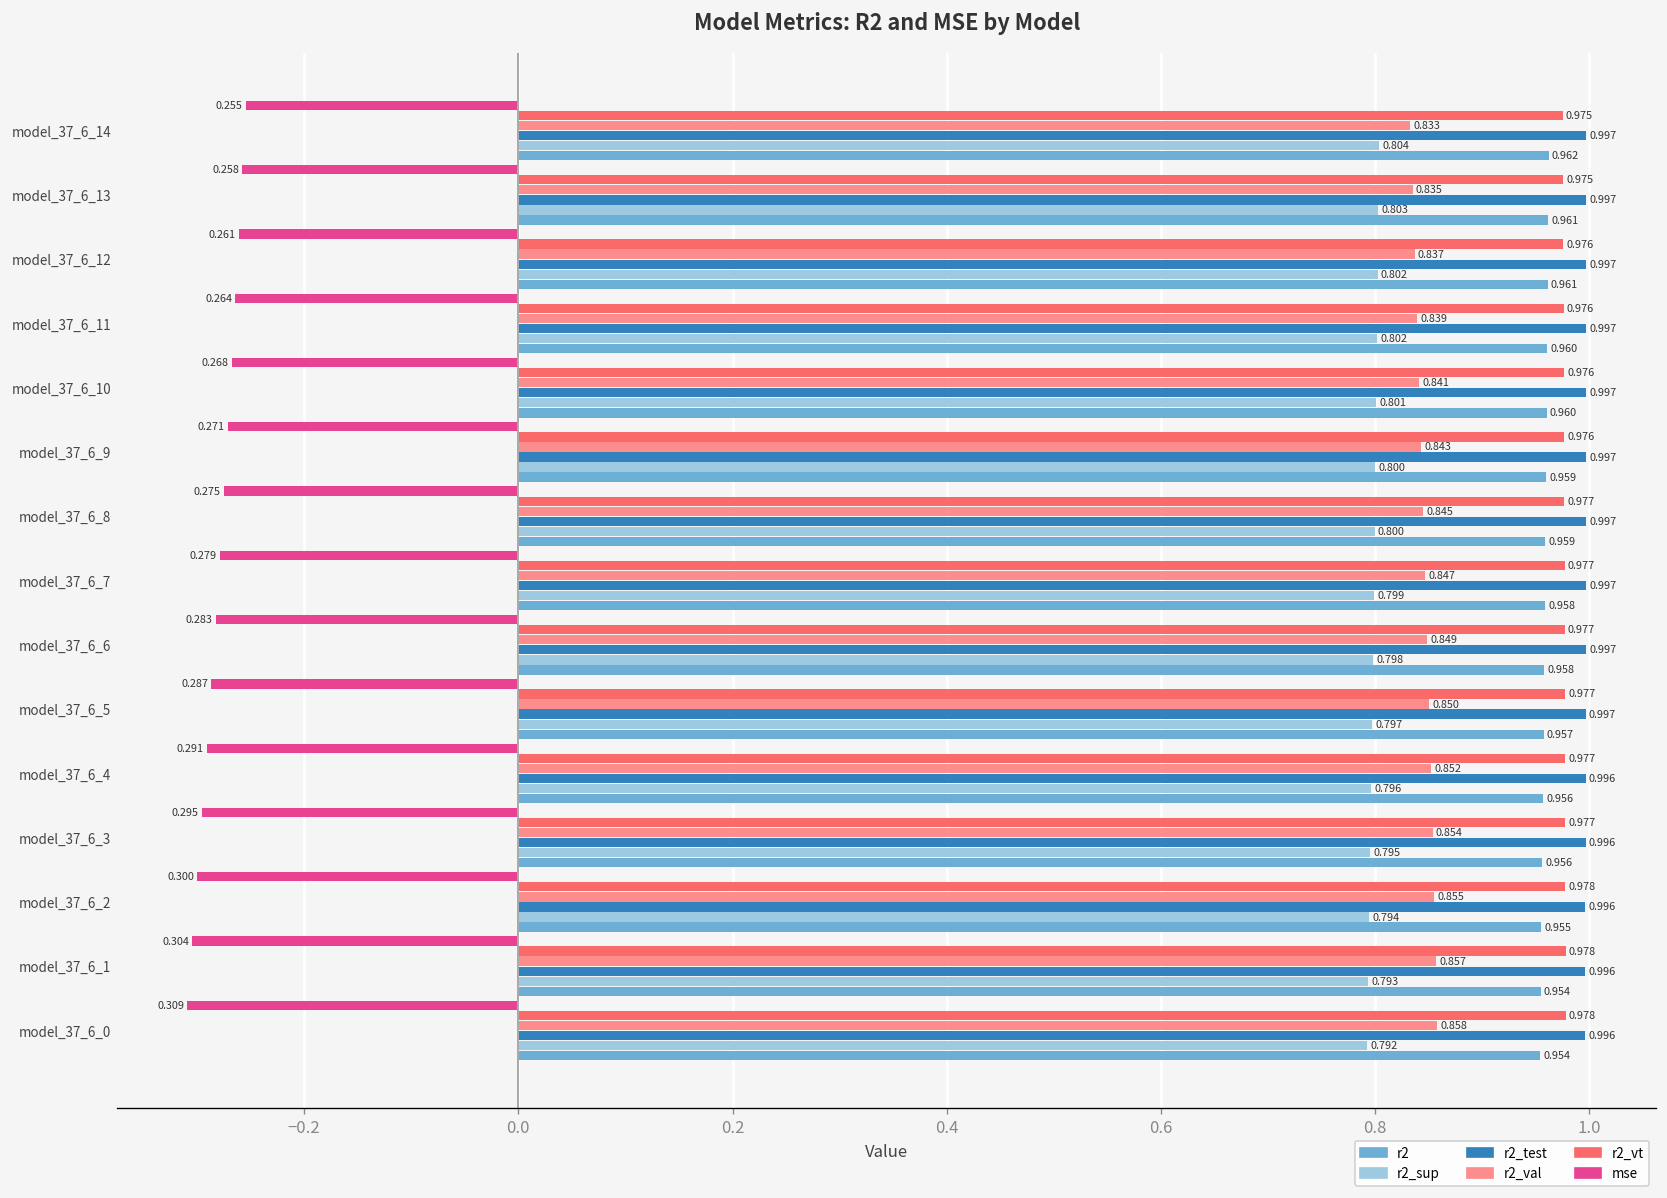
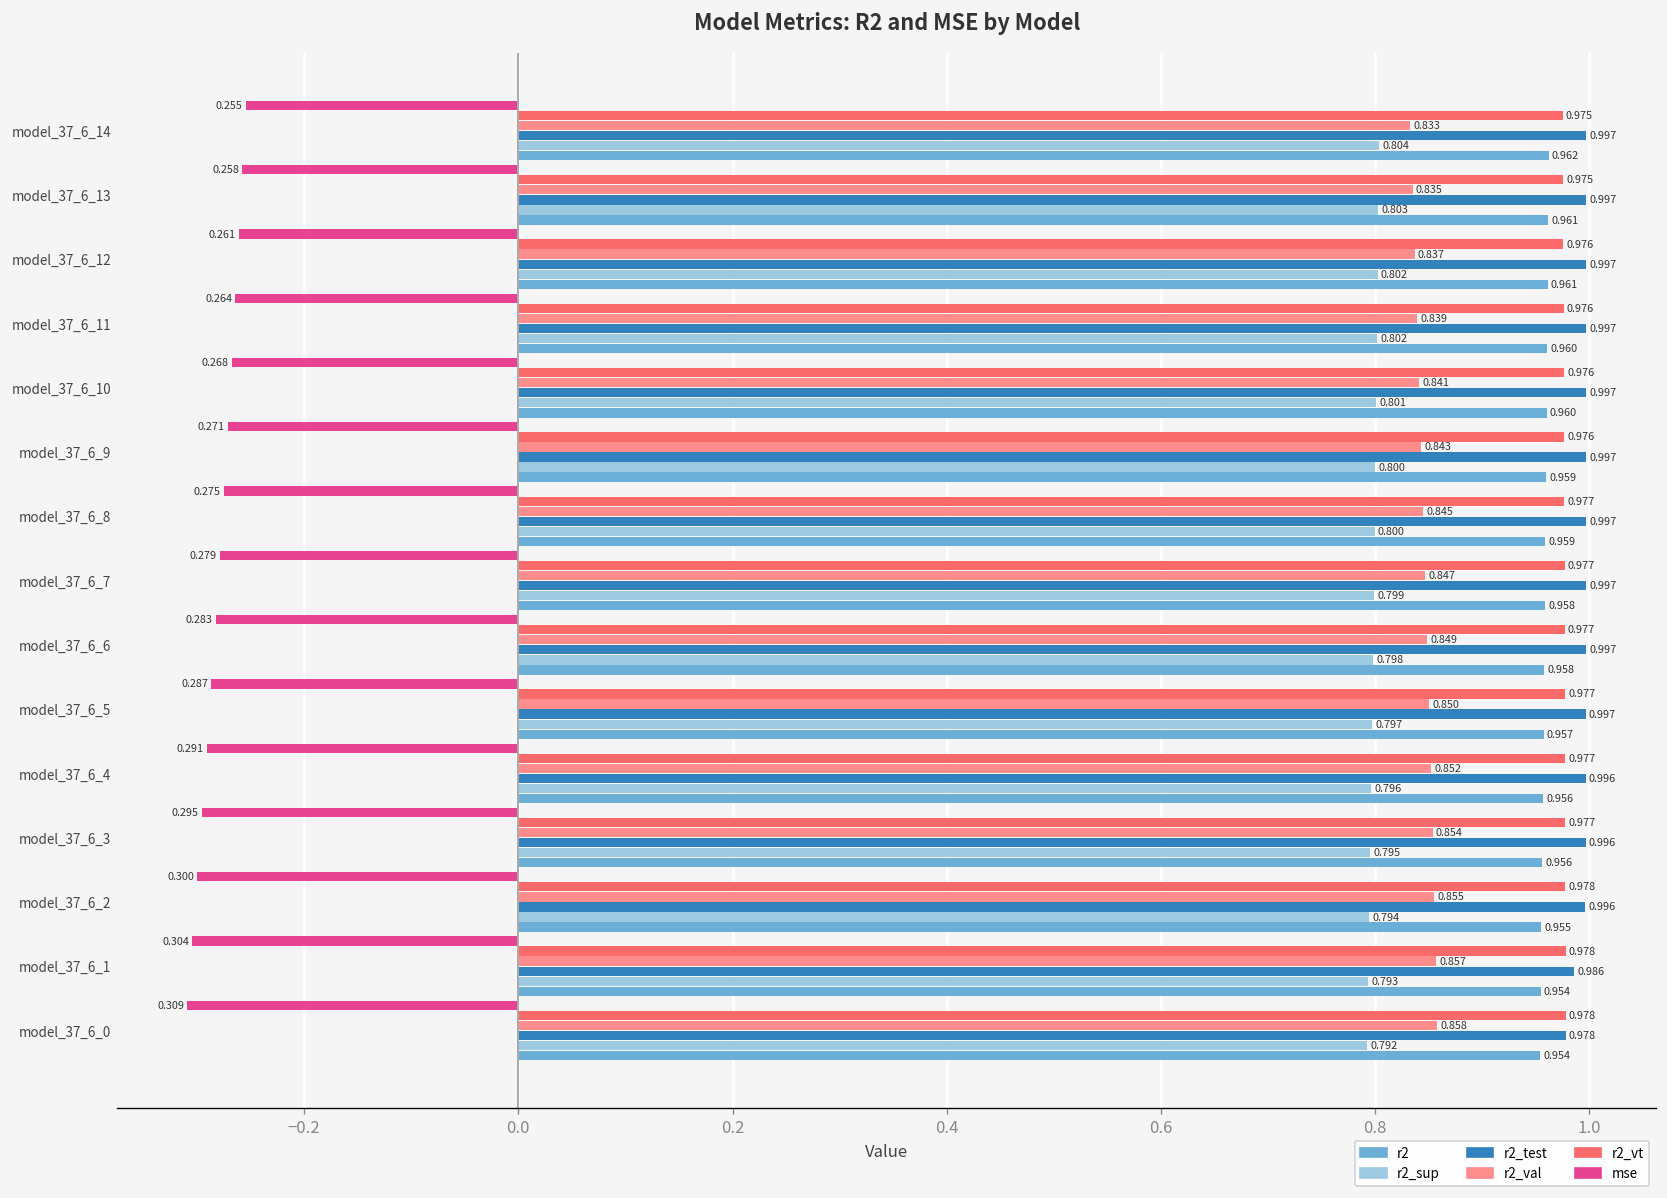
  {
    "r2_test": {
      "model_37_6_14": 0.997,
      "model_37_6_13": 0.997,
      "model_37_6_12": 0.997,
      "model_37_6_11": 0.997,
      "model_37_6_10": 0.997,
      "model_37_6_9": 0.997,
      "model_37_6_8": 0.997,
      "model_37_6_7": 0.997,
      "model_37_6_6": 0.997,
      "model_37_6_5": 0.997,
      "model_37_6_4": 0.996,
      "model_37_6_3": 0.996,
      "model_37_6_2": 0.996,
-     "model_37_6_1": 0.996,
-     "model_37_6_0": 0.996
+     "model_37_6_1": 0.986,
+     "model_37_6_0": 0.978
    }
  }
